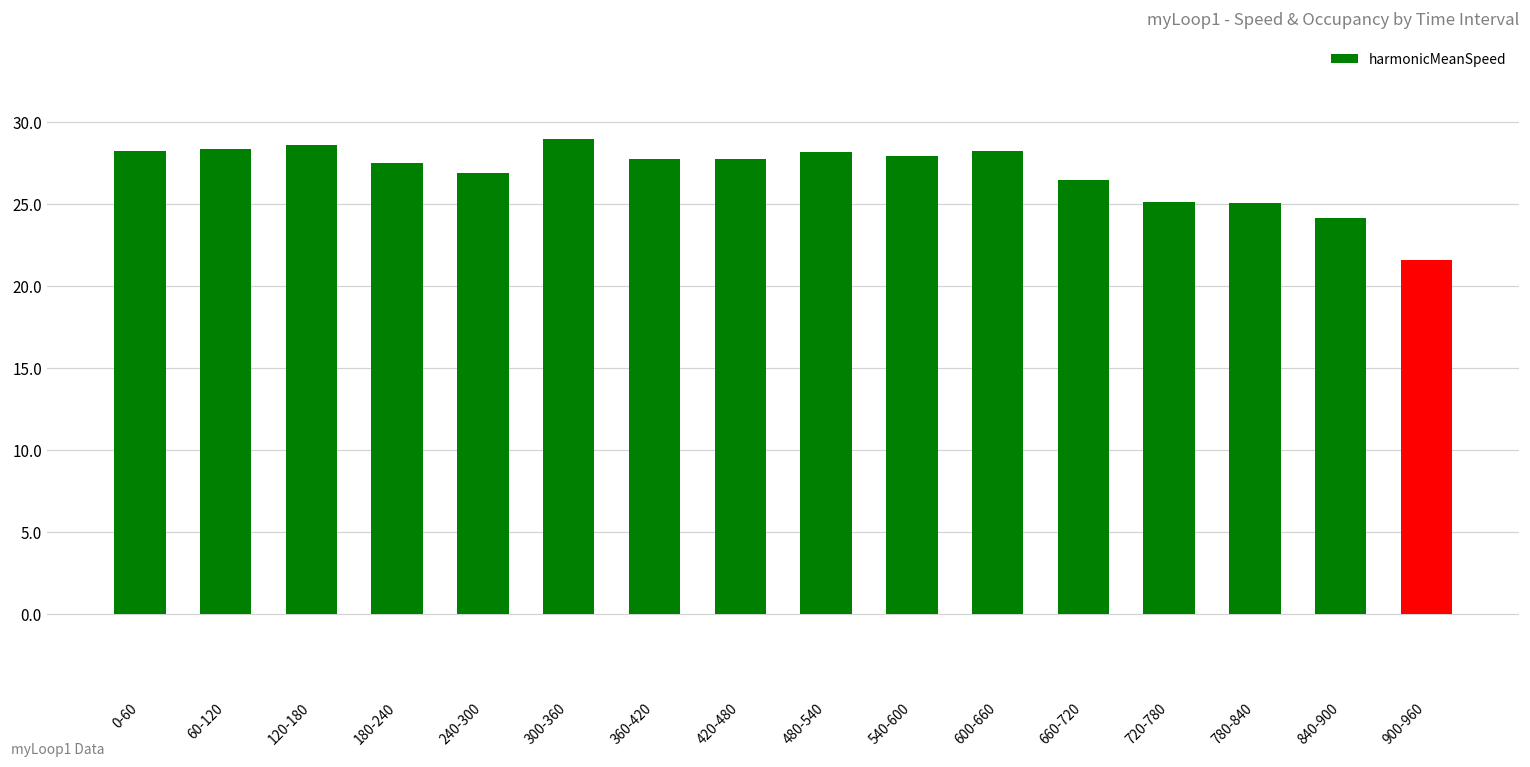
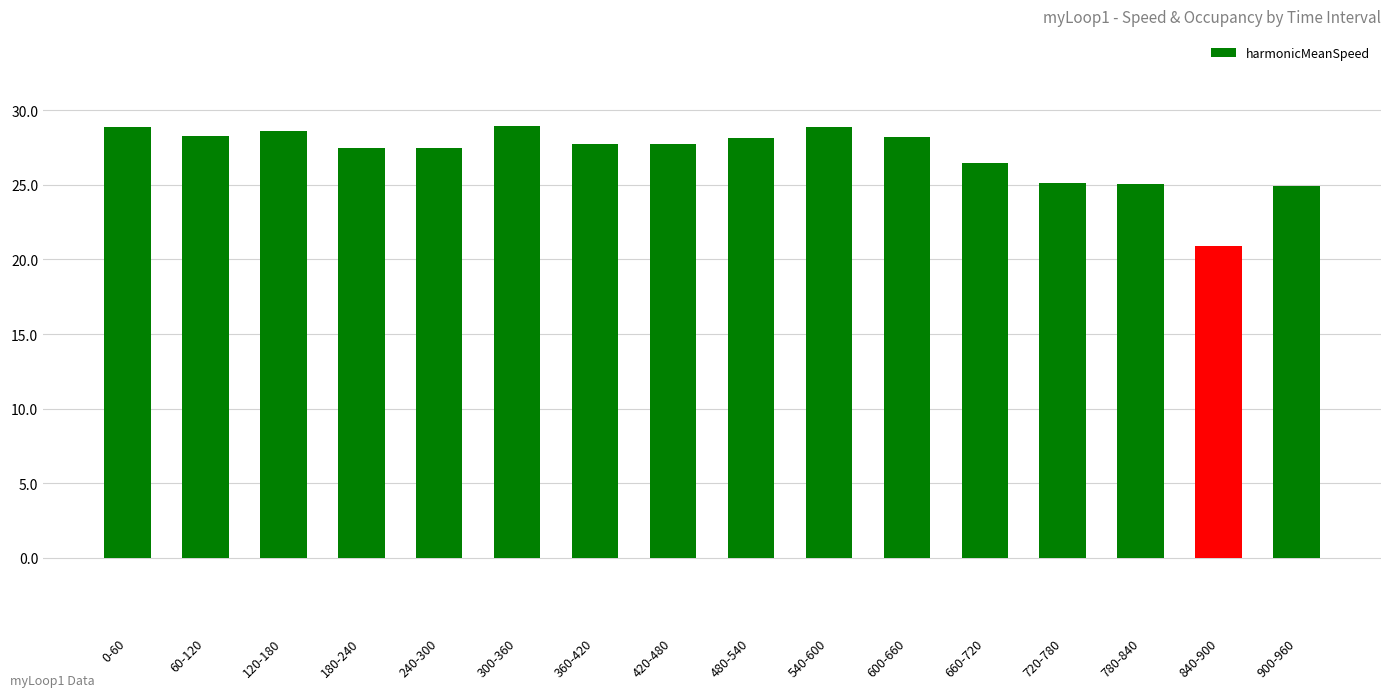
  {
-   "0-60": 28.2,
+   "0-60": 28.9,
    "60-120": 28.3,
    "120-180": 28.6,
    "180-240": 27.5,
-   "240-300": 26.9,
+   "240-300": 27.5,
    "300-360": 29.0,
    "360-420": 27.7,
    "420-480": 27.8,
    "480-540": 28.2,
-   "540-600": 27.9,
+   "540-600": 28.9,
    "600-660": 28.2,
    "660-720": 26.4,
    "720-780": 25.1,
    "780-840": 25.0,
-   "840-900": 24.2,
-   "900-960": 21.6
+   "840-900": 20.9,
+   "900-960": 24.9
  }
